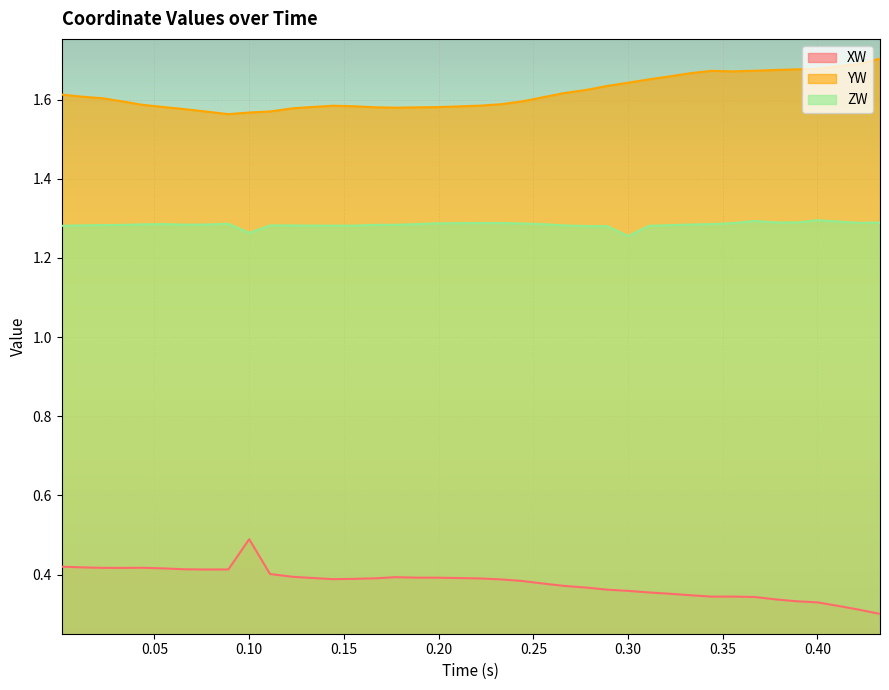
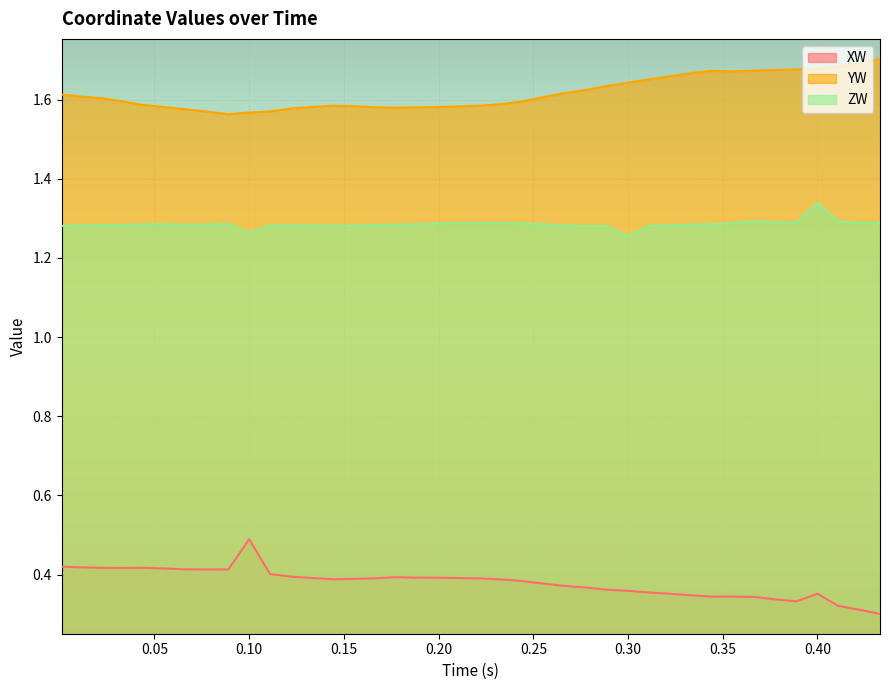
  {
    "XW": {
      "0.10": 0.49,
      "0.30": 0.36,
-     "0.40": 0.33
+     "0.40": 0.35
    },
    "YW": {
      "0.10": 1.57,
      "0.30": 1.64
    },
    "ZW": {
      "0.10": 1.26,
      "0.30": 1.25,
-     "0.40": 1.30
+     "0.40": 1.34
    }
  }
